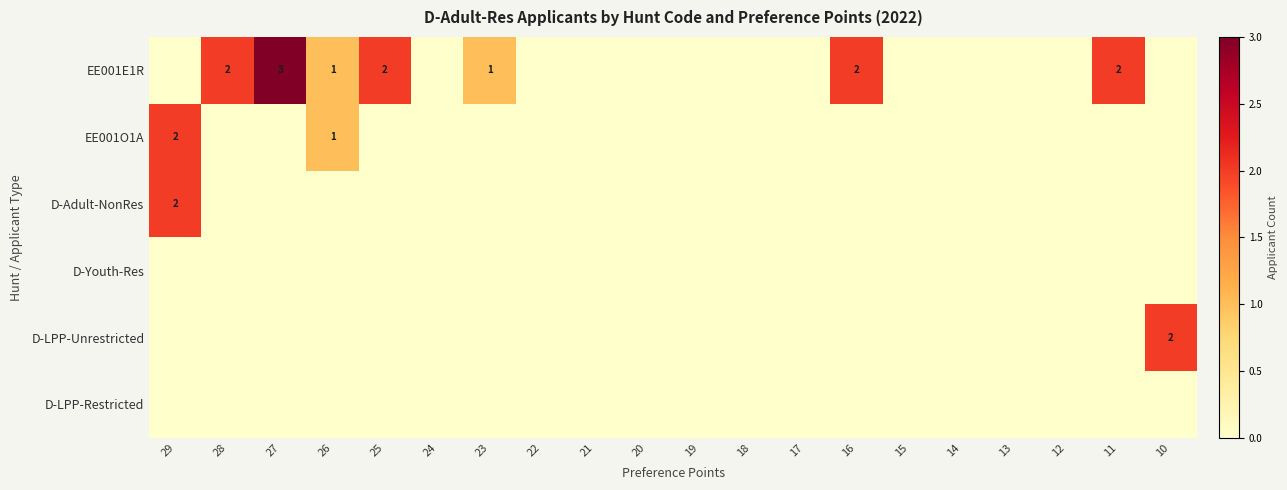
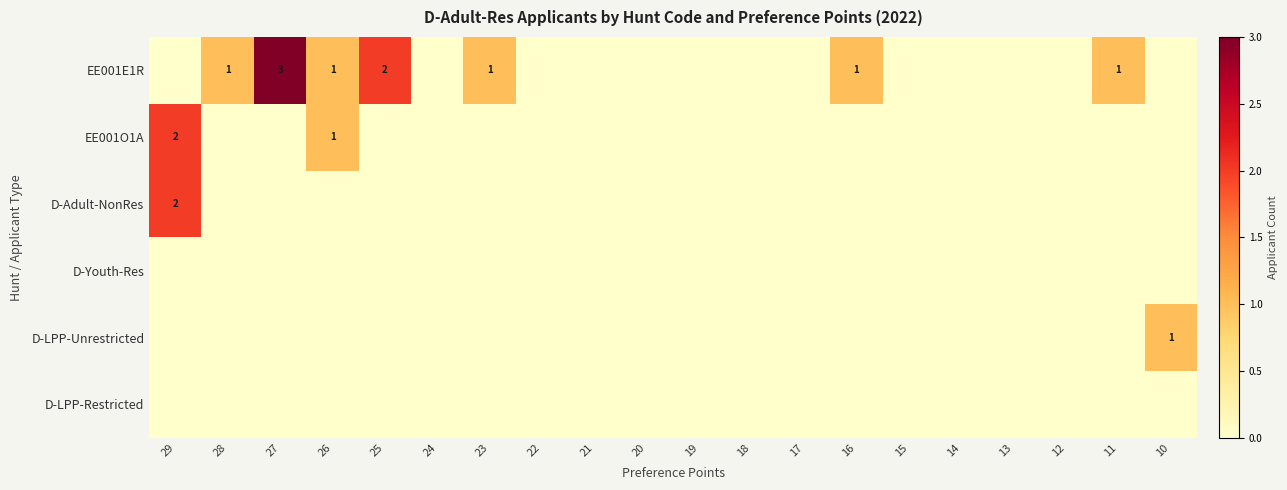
  {
    "EE001E1R": {
-     "28": 2,
+     "28": 1,
      "27": 3,
      "26": 1,
      "25": 2,
      "23": 1,
-     "16": 2,
-     "11": 2
+     "16": 1,
+     "11": 1
    },
    "EE001O1A": {
      "29": 2,
      "26": 1
    },
    "D-Adult-NonRes": {
      "29": 2
    },
    "D-LPP-Unrestricted": {
-     "10": 2
+     "10": 1
    }
  }
